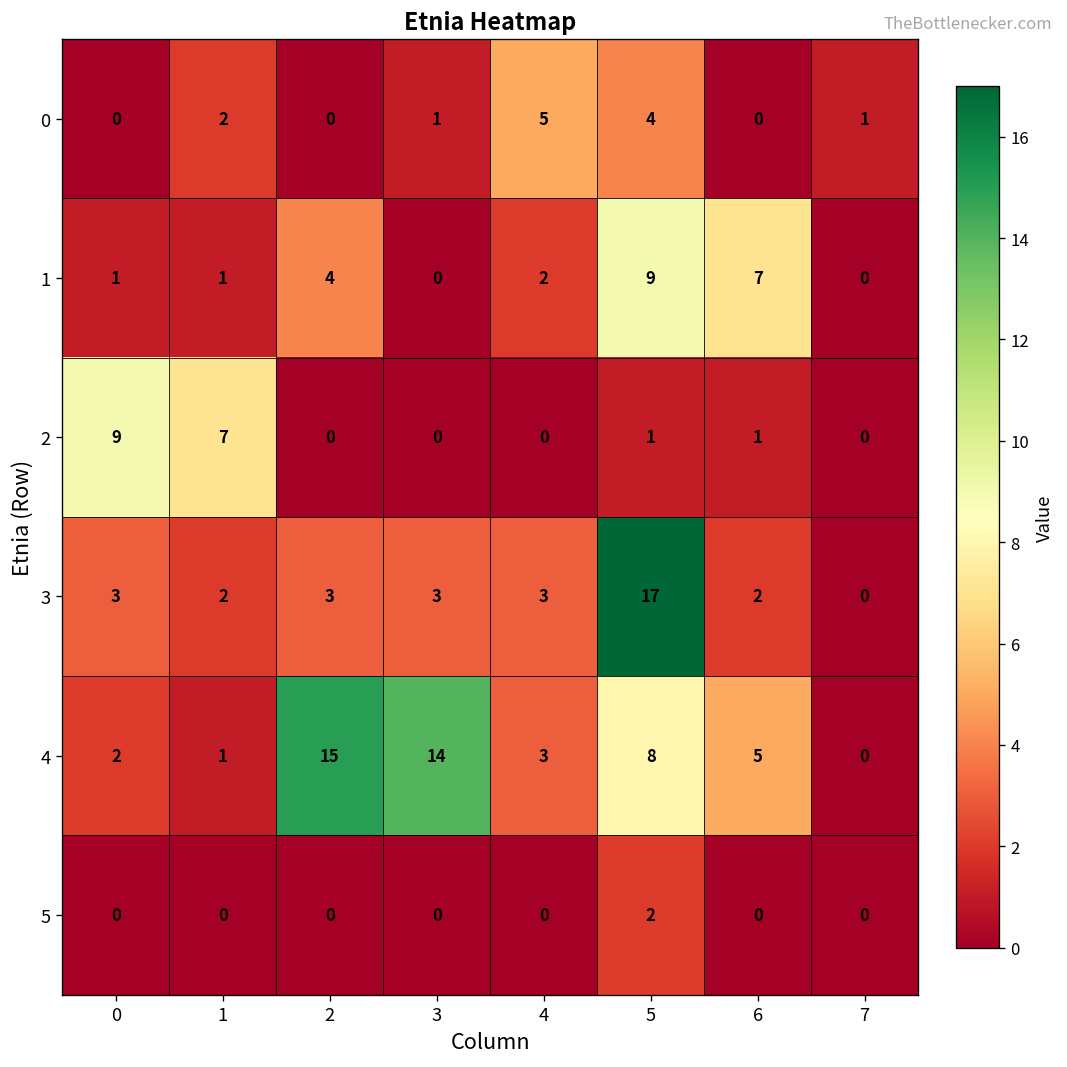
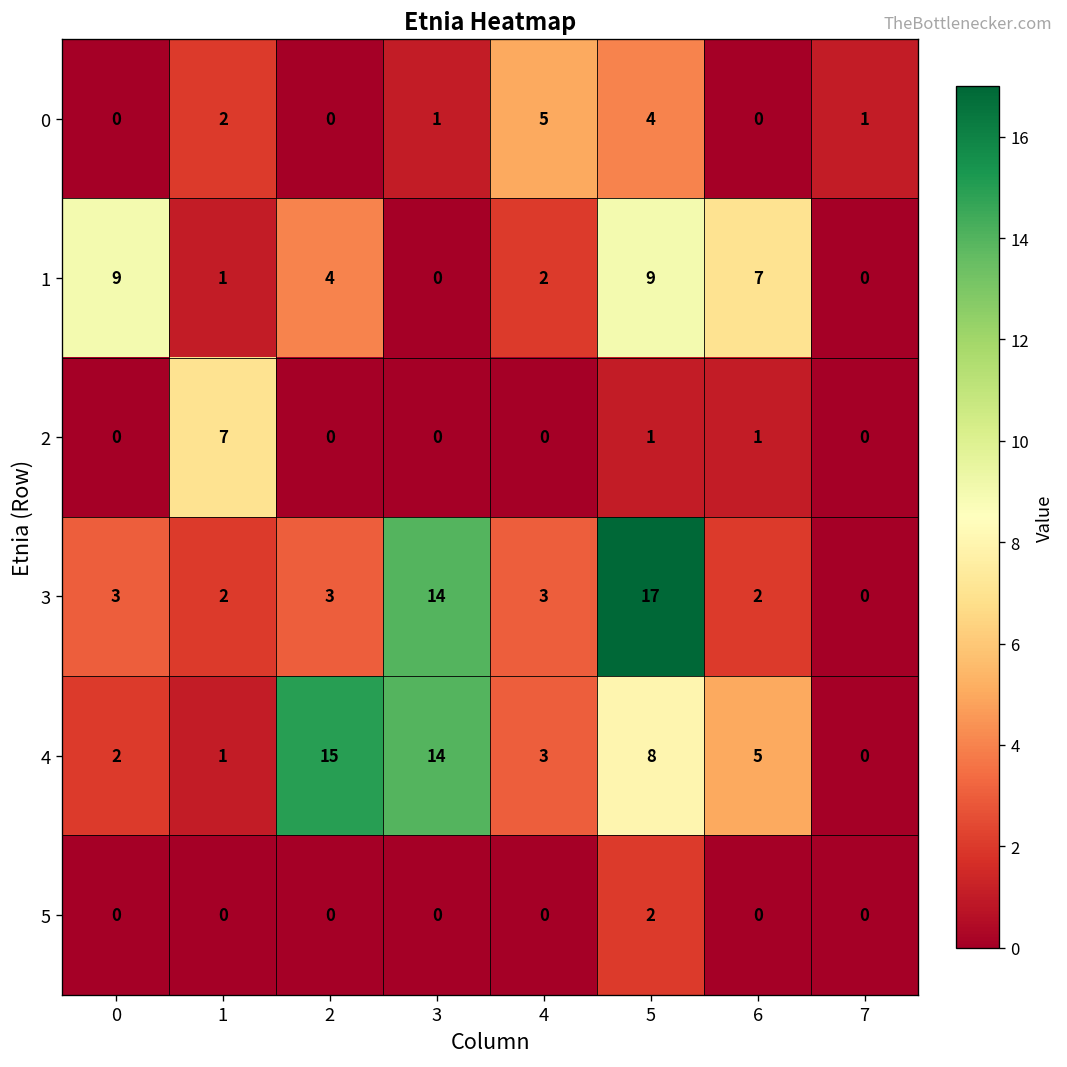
  {
    "0": {
      "0": 0,
      "1": 2,
      "2": 0,
      "3": 1,
      "4": 5,
      "5": 4,
      "6": 0,
      "7": 1
    },
    "1": {
-     "0": 1,
+     "0": 9,
      "1": 1,
      "2": 4,
      "3": 0,
      "4": 2,
      "5": 9,
      "6": 7,
      "7": 0
    },
    "2": {
-     "0": 9,
+     "0": 0,
      "1": 7,
      "2": 0,
      "3": 0,
      "4": 0,
      "5": 1,
      "6": 1,
      "7": 0
    },
    "3": {
      "0": 3,
      "1": 2,
      "2": 3,
-     "3": 3,
+     "3": 14,
      "4": 3,
      "5": 17,
      "6": 2,
      "7": 0
    },
    "4": {
      "0": 2,
      "1": 1,
      "2": 15,
      "3": 14,
      "4": 3,
      "5": 8,
      "6": 5,
      "7": 0
    },
    "5": {
      "0": 0,
      "1": 0,
      "2": 0,
      "3": 0,
      "4": 0,
      "5": 2,
      "6": 0,
      "7": 0
    }
  }
